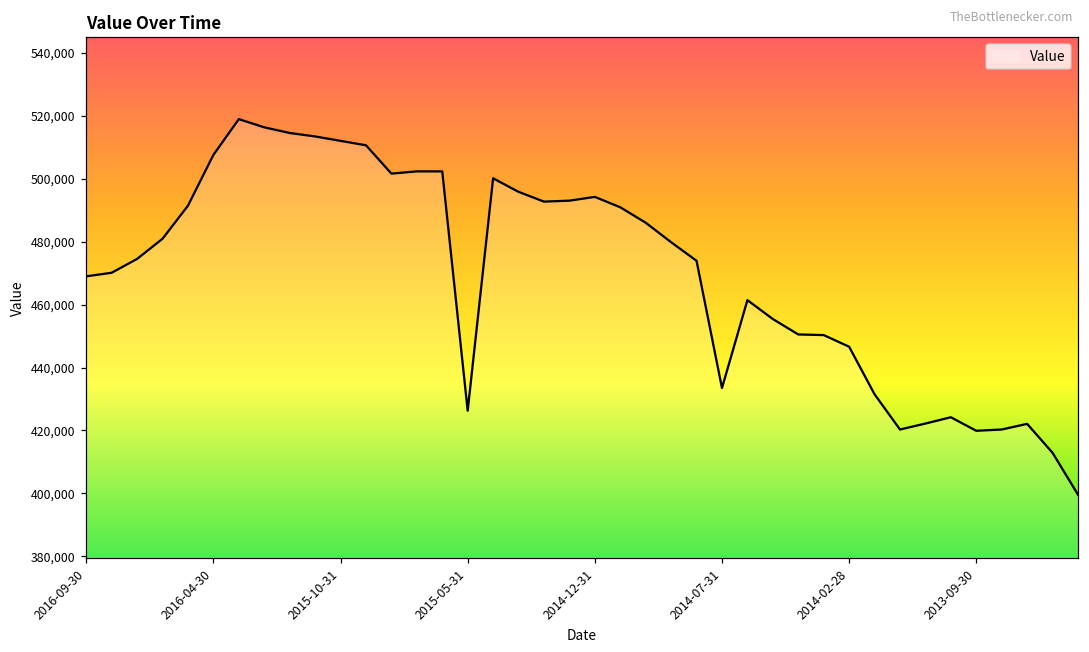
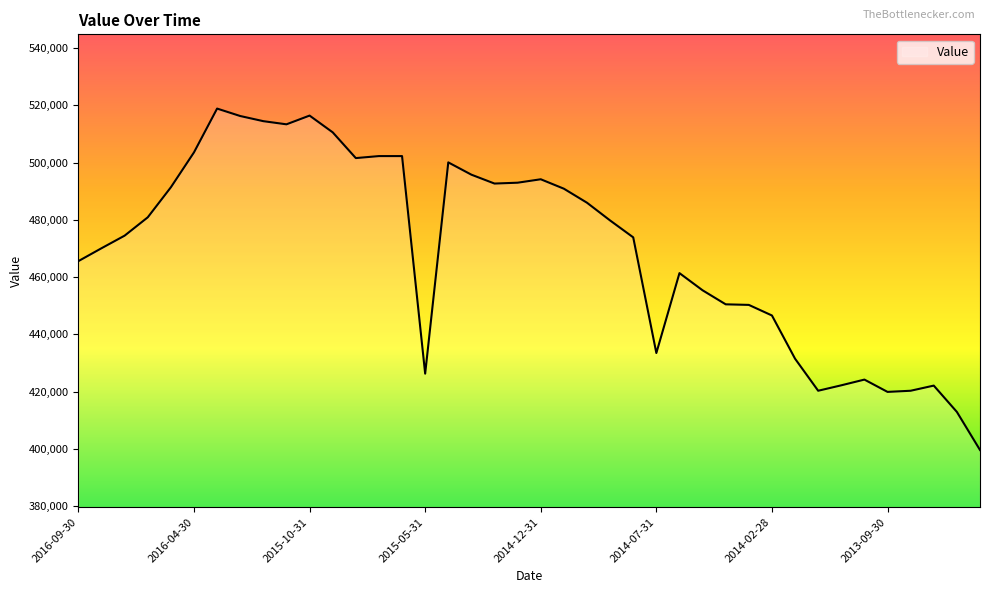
  {
-   "2016-09-30": "469,000",
-   "2016-04-30": "508,000",
-   "2015-10-31": "512,000",
+   "2016-09-30": "466,000",
+   "2016-04-30": "504,000",
+   "2015-10-31": "516,000",
    "2015-05-31": "426,000",
    "2014-12-31": "494,000",
    "2014-07-31": "433,000",
    "2014-02-28": "447,000",
    "2013-09-30": "420,000"
  }
